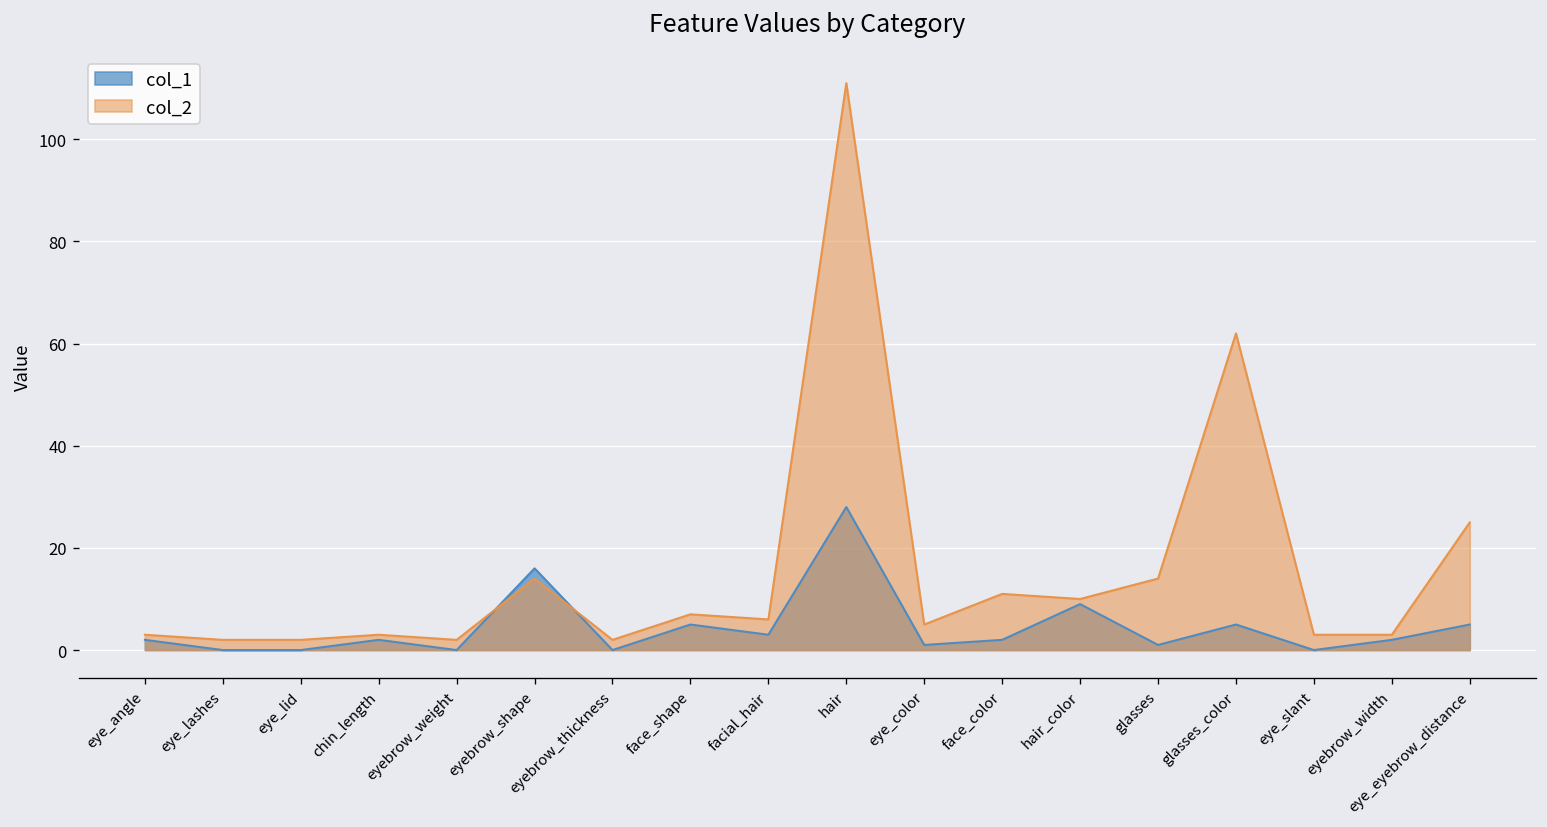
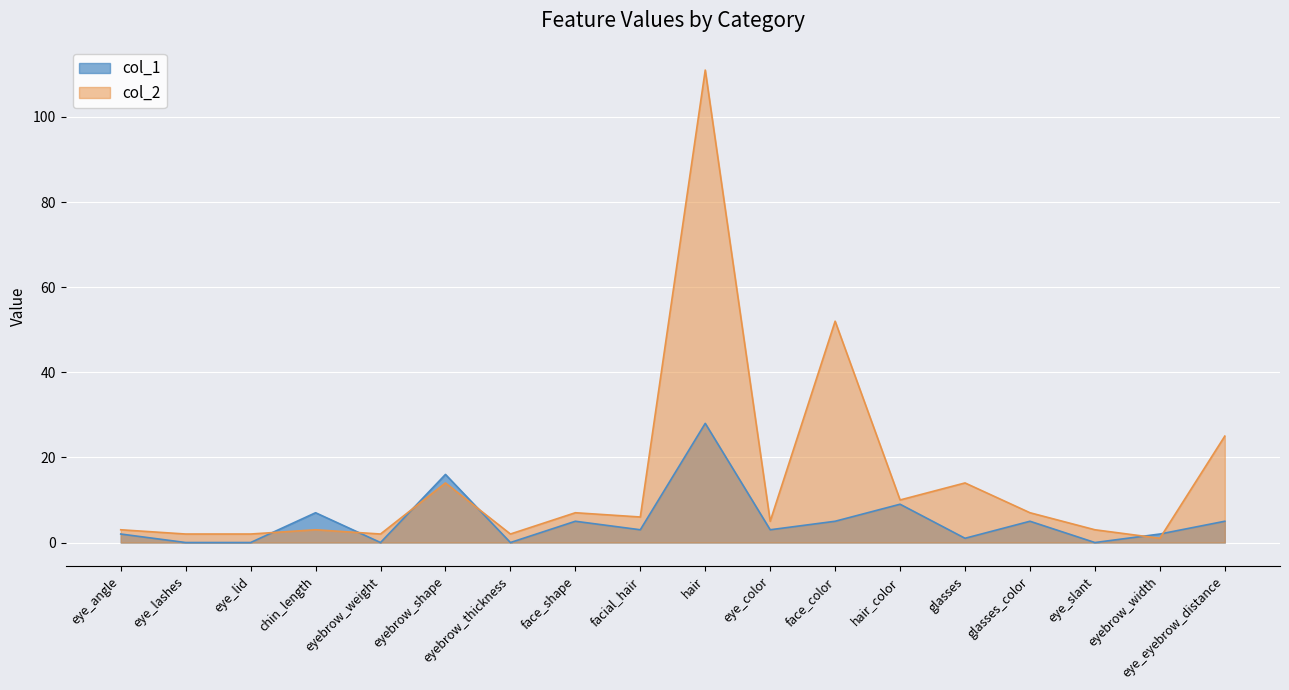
  {
    "col_1": {
      "eye_angle": 2,
      "eye_lashes": 0,
      "eye_lid": 0,
-     "chin_length": 2,
+     "chin_length": 7,
      "eyebrow_weight": 0,
      "eyebrow_shape": 16,
      "eyebrow_thickness": 0,
      "face_shape": 5,
      "facial_hair": 3,
      "hair": 28,
-     "eye_color": 1,
-     "face_color": 2,
+     "eye_color": 3,
+     "face_color": 5,
      "hair_color": 9,
      "glasses": 1,
      "glasses_color": 5,
      "eye_slant": 0,
      "eyebrow_width": 2,
      "eye_eyebrow_distance": 5
    },
    "col_2": {
      "eye_angle": 3,
      "eye_lashes": 2,
      "eye_lid": 2,
      "chin_length": 3,
      "eyebrow_weight": 2,
      "eyebrow_shape": 14,
      "eyebrow_thickness": 2,
      "face_shape": 7,
      "facial_hair": 6,
      "hair": 111,
      "eye_color": 5,
-     "face_color": 11,
+     "face_color": 52,
      "hair_color": 10,
      "glasses": 14,
-     "glasses_color": 62,
+     "glasses_color": 7,
      "eye_slant": 3,
-     "eyebrow_width": 3,
+     "eyebrow_width": 1,
      "eye_eyebrow_distance": 25
    }
  }
